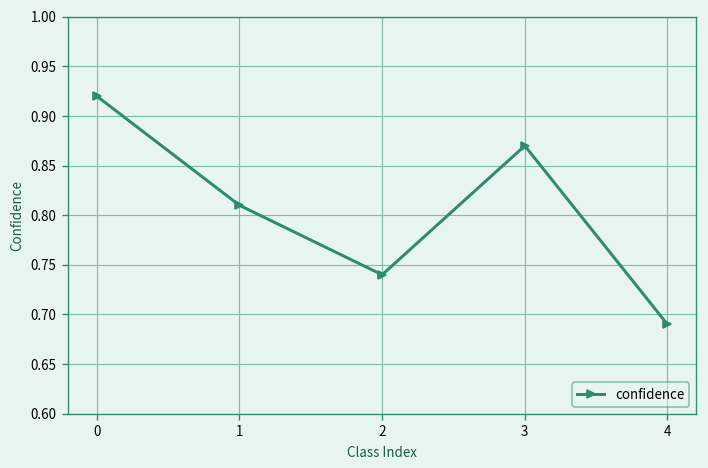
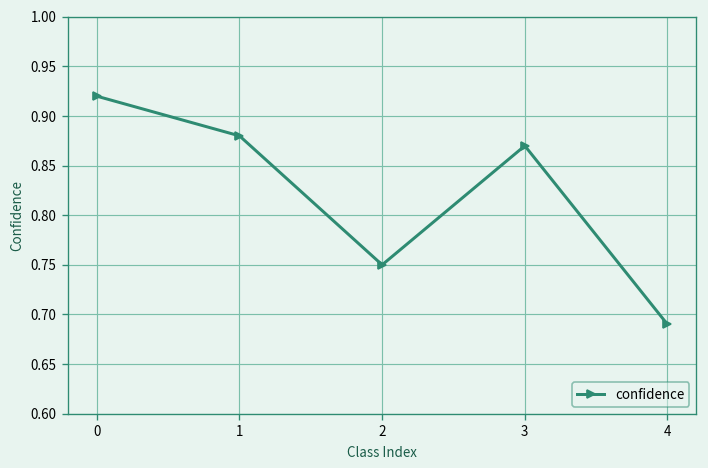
  {
    "0": 0.92,
-   "1": 0.81,
-   "2": 0.74,
+   "1": 0.88,
+   "2": 0.75,
    "3": 0.87,
    "4": 0.69
  }
